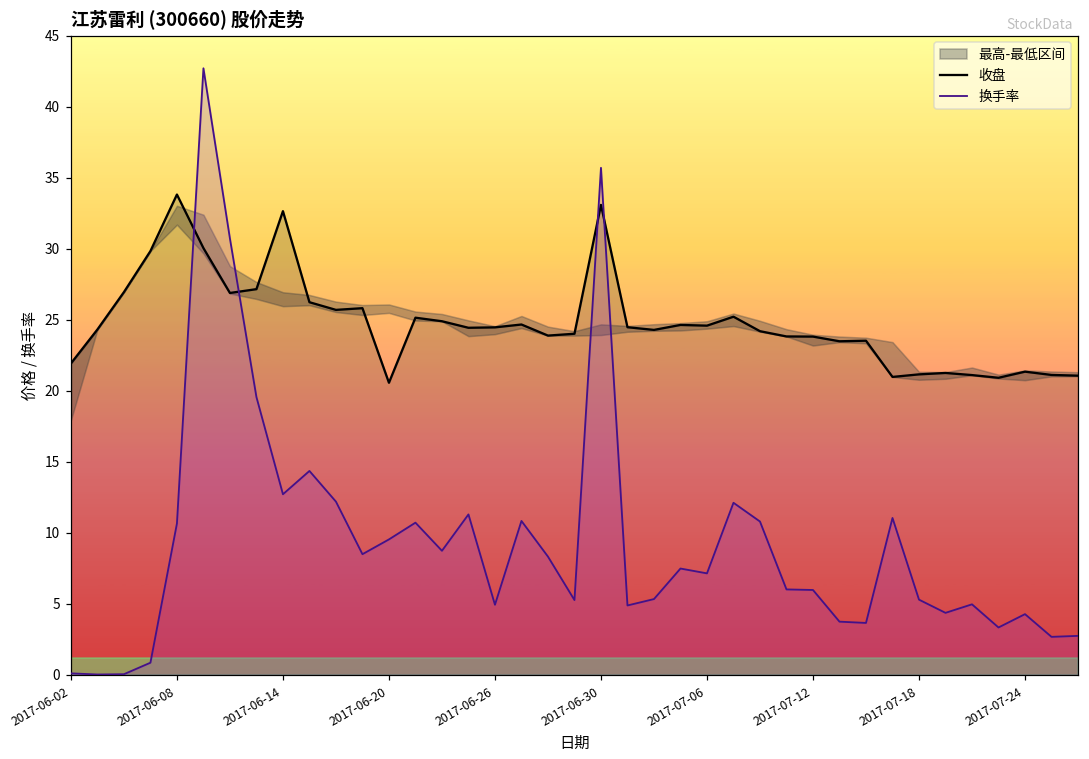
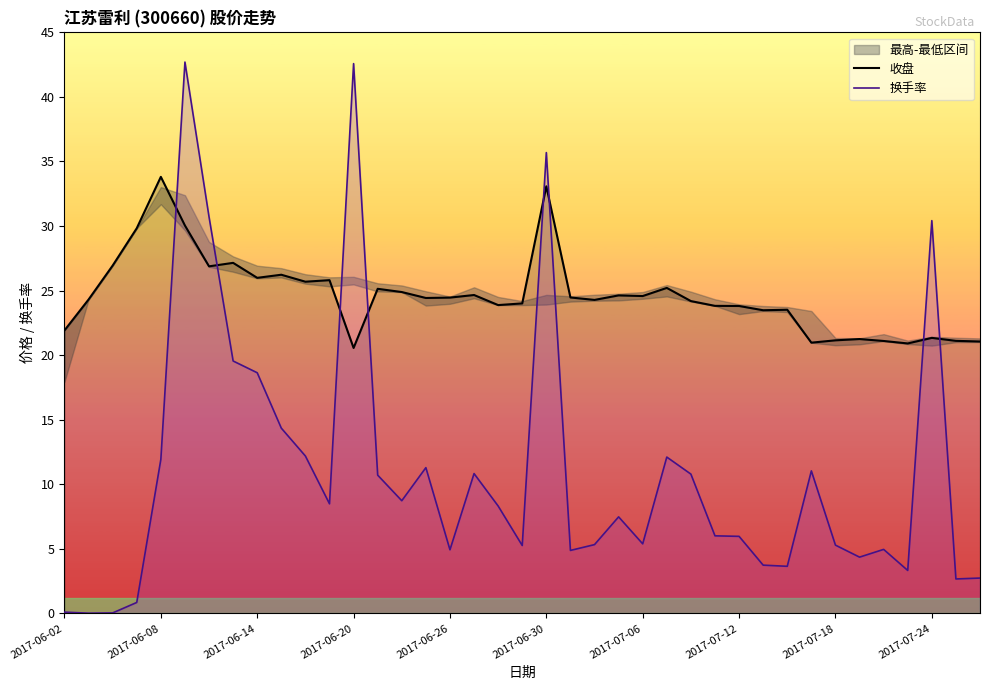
  {
    "收盘": {
      "2017-06-08": 33.8,
-     "2017-06-14": 32.6,
+     "2017-06-14": 26.0,
      "2017-06-20": 20.6,
      "2017-06-30": 33.1,
      "2017-07-06": 24.6
    },
    "换手率": {
-     "2017-06-08": 10.7,
-     "2017-06-14": 12.7,
-     "2017-06-20": 9.5,
+     "2017-06-08": 11.9,
+     "2017-06-14": 18.6,
+     "2017-06-20": 42.6,
      "2017-06-26": 4.9,
      "2017-06-30": 35.7,
-     "2017-07-06": 7.1,
+     "2017-07-06": 5.4,
      "2017-07-12": 6.0,
      "2017-07-18": 5.3,
-     "2017-07-24": 4.3
+     "2017-07-24": 30.4
    }
  }
